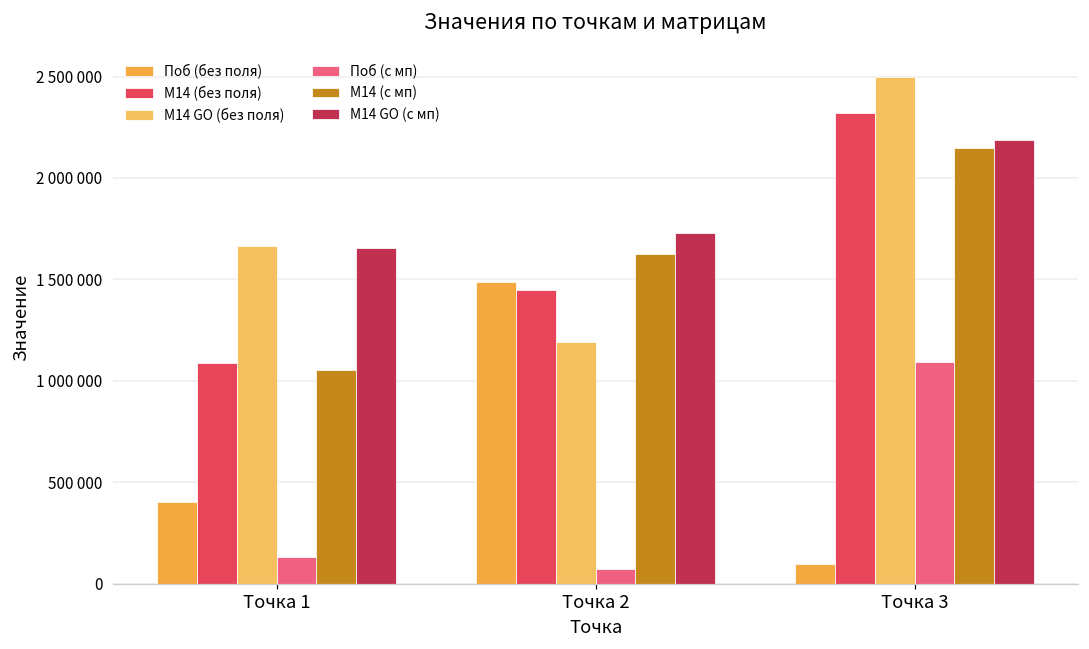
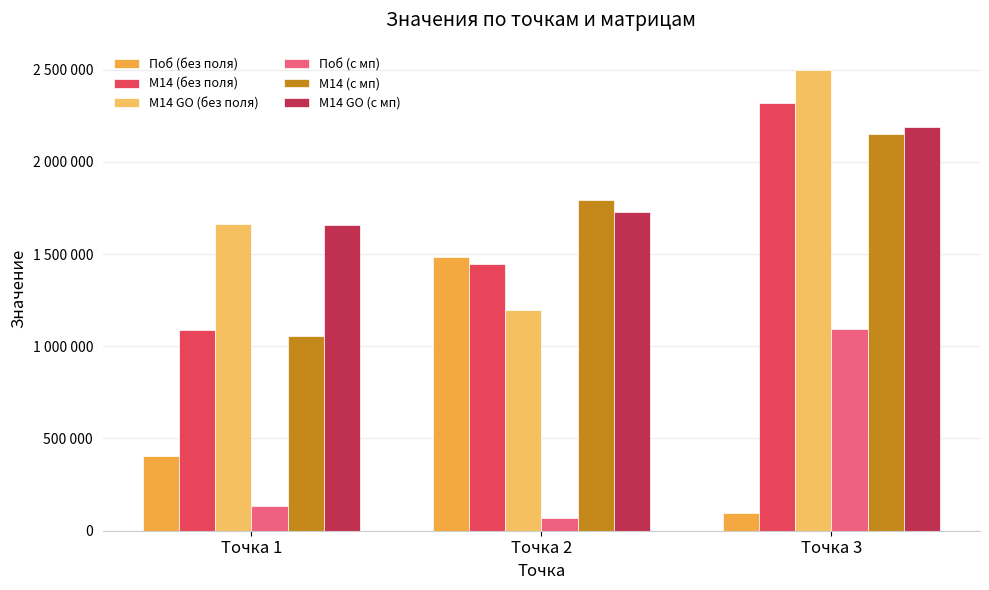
  {
    "М14 (с мп)": {
      "Точка 1": 1060000,
-     "Точка 2": 1620000,
+     "Точка 2": 1790000,
      "Точка 3": 2150000
    }
  }
